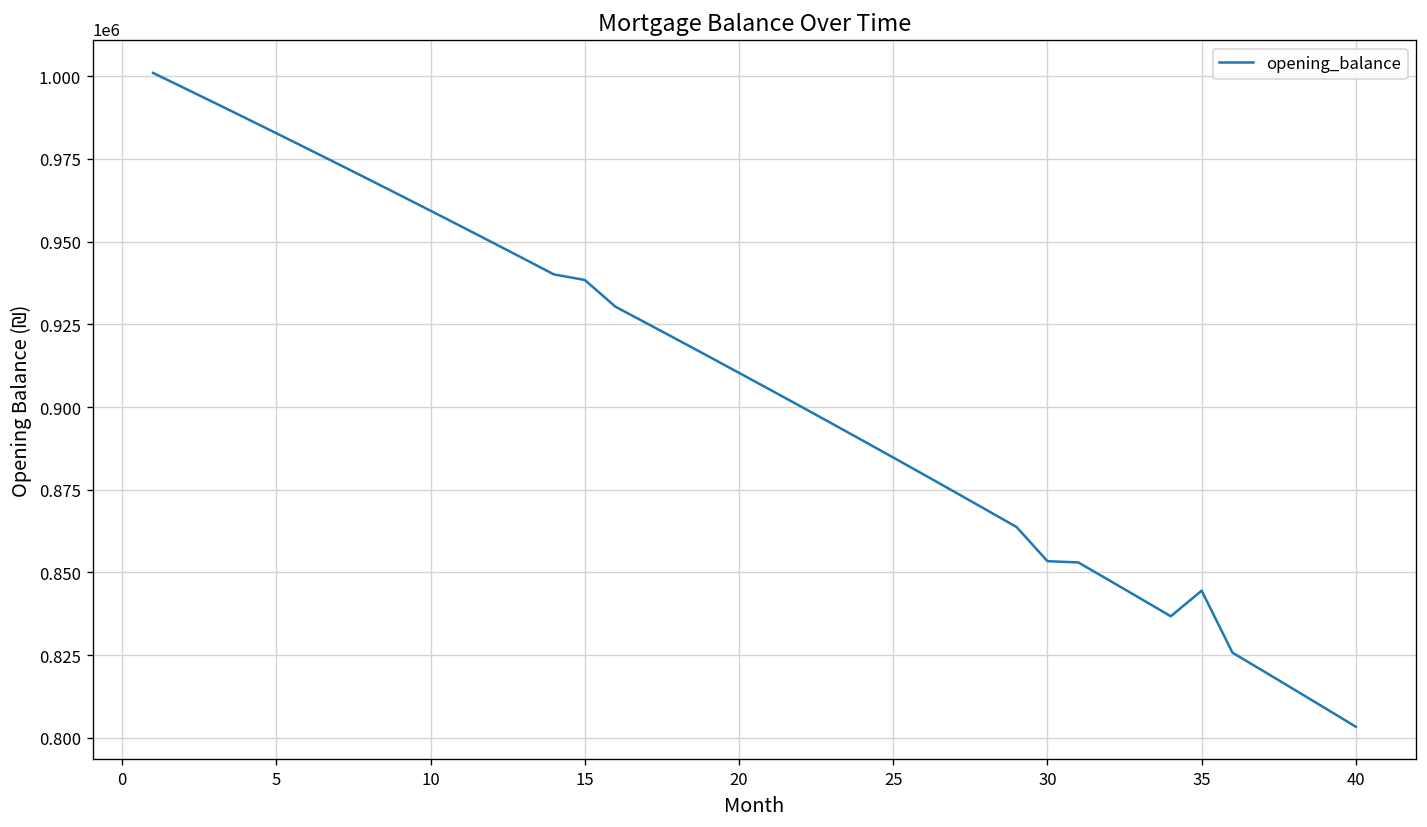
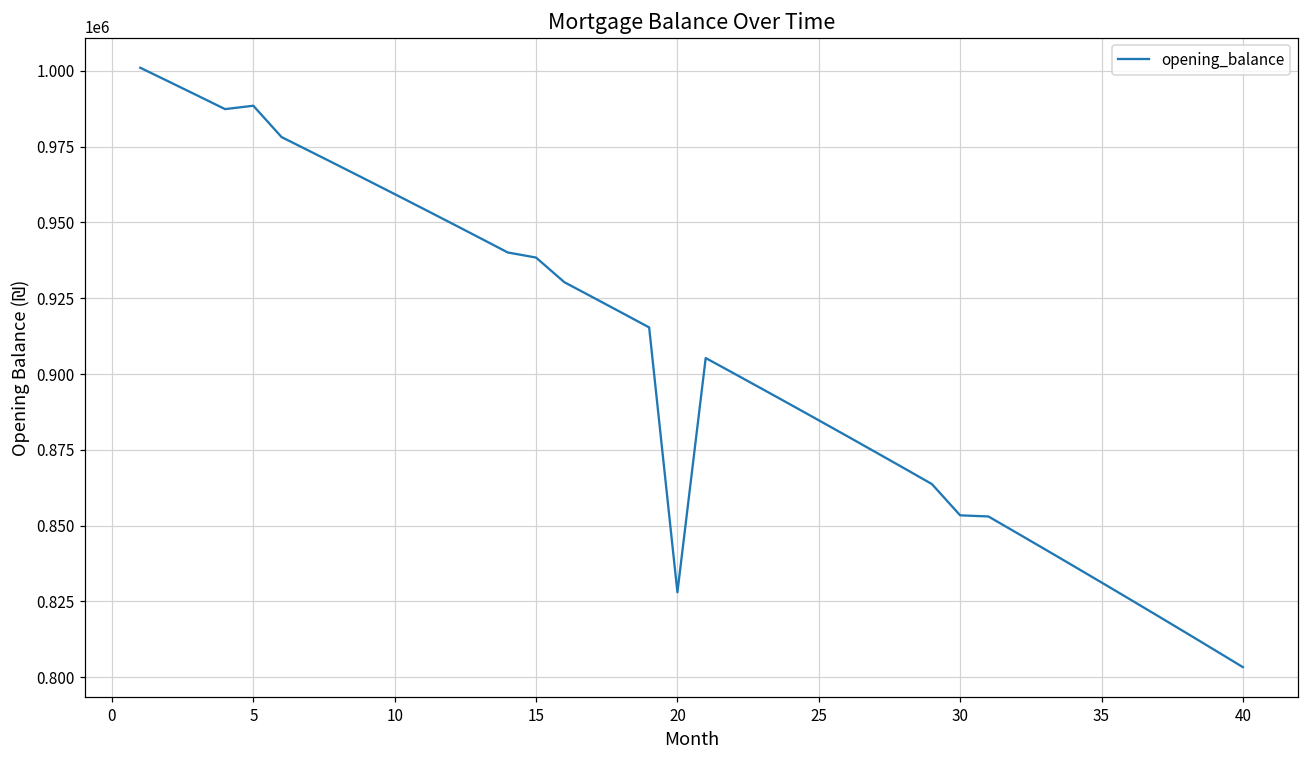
  {
-   "5": 983000,
+   "5": 988000,
    "10": 959000,
    "15": 938000,
-   "20": 910000,
+   "20": 828000,
    "25": 885000,
    "30": 853000,
-   "35": 844000,
+   "35": 831000,
    "40": 803000
  }
